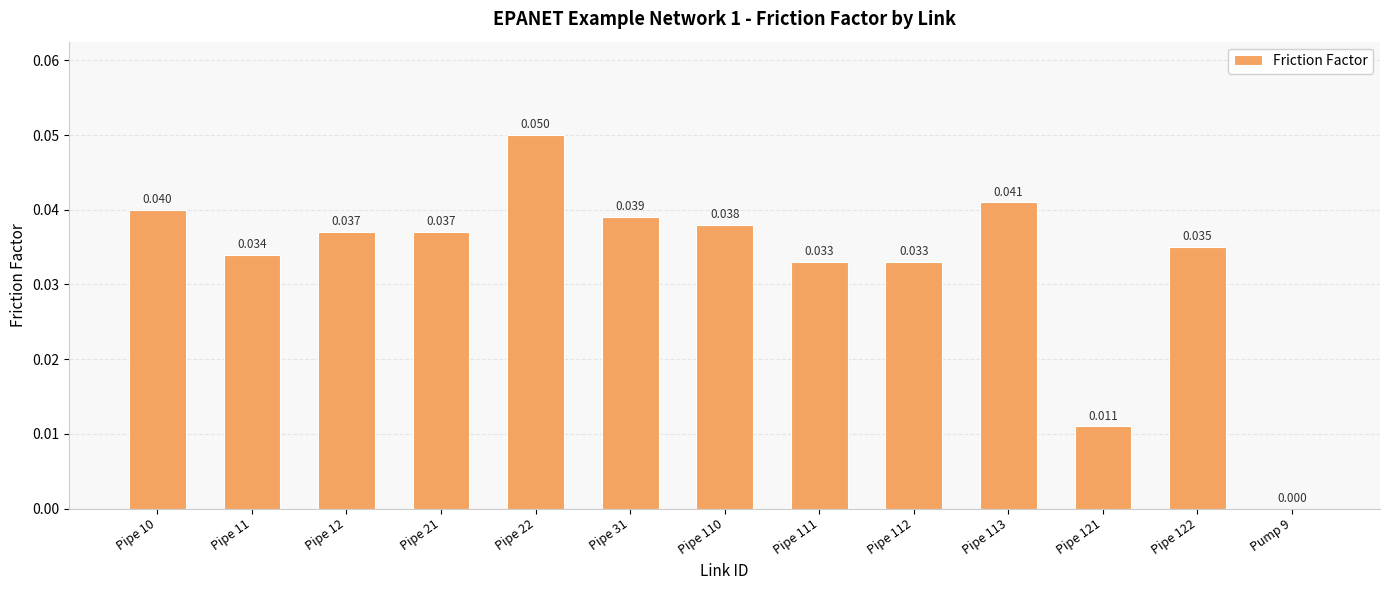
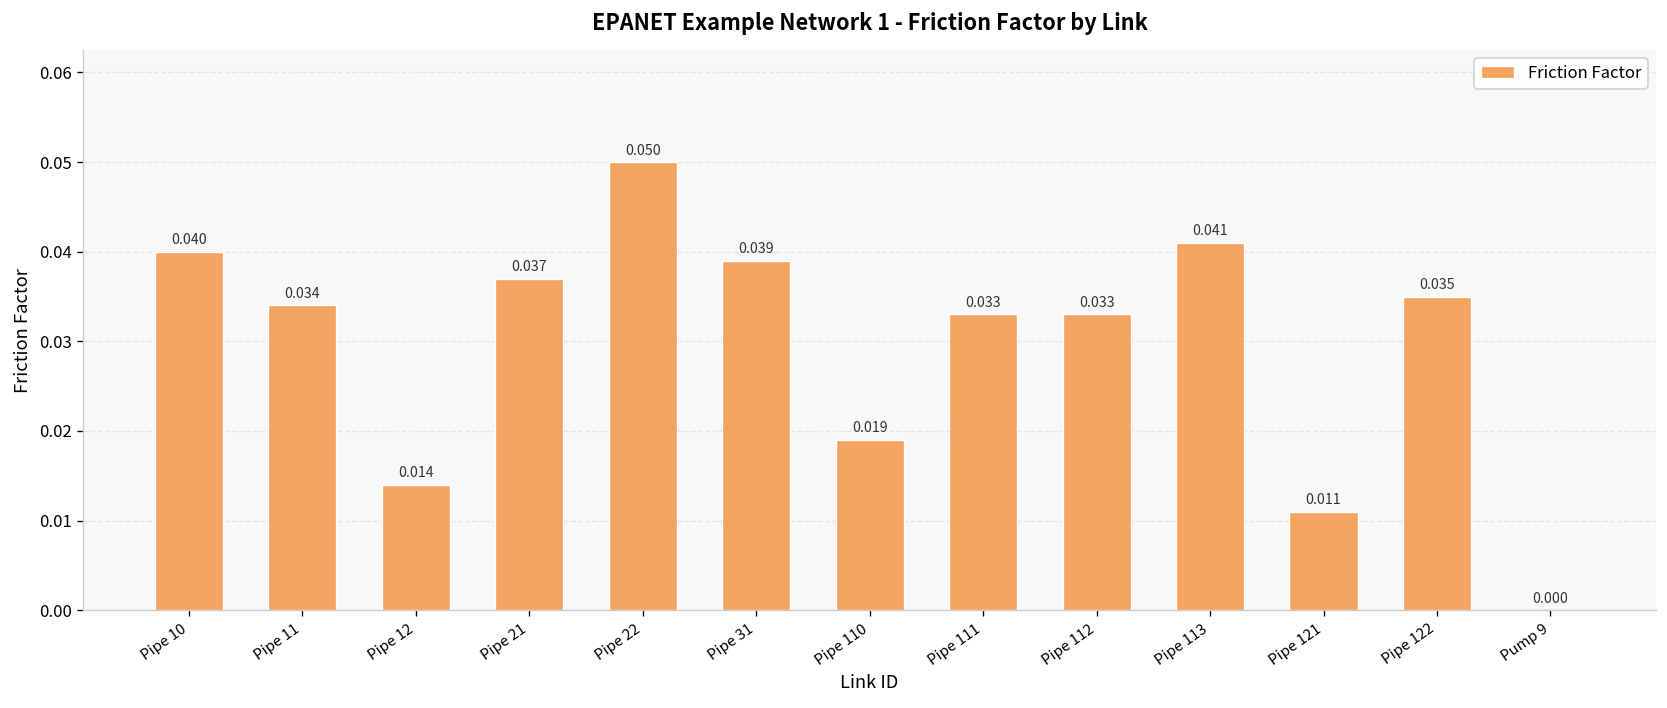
  {
    "Pipe 10": 0.040,
    "Pipe 11": 0.034,
-   "Pipe 12": 0.037,
+   "Pipe 12": 0.014,
    "Pipe 21": 0.037,
    "Pipe 22": 0.050,
    "Pipe 31": 0.039,
-   "Pipe 110": 0.038,
+   "Pipe 110": 0.019,
    "Pipe 111": 0.033,
    "Pipe 112": 0.033,
    "Pipe 113": 0.041,
    "Pipe 121": 0.011,
    "Pipe 122": 0.035,
    "Pump 9": 0.000
  }
